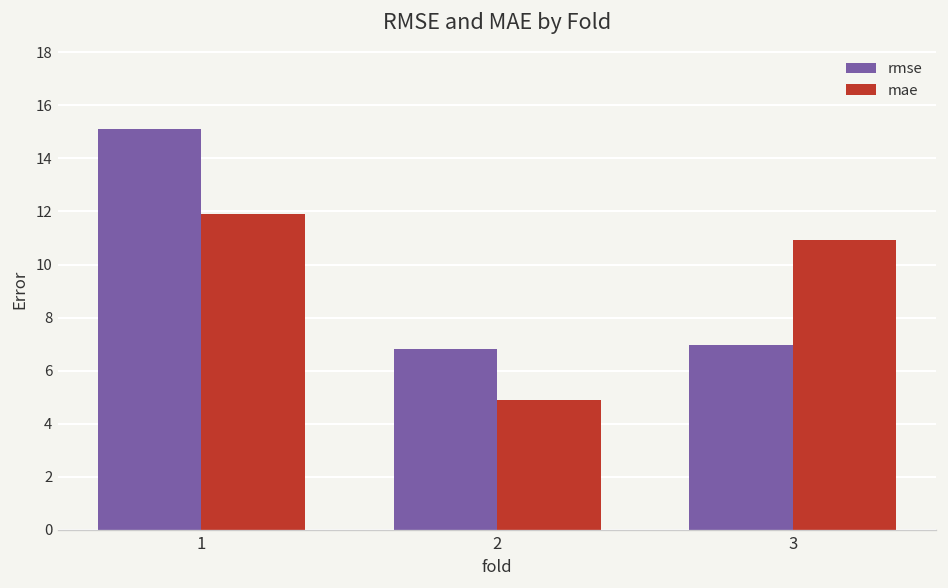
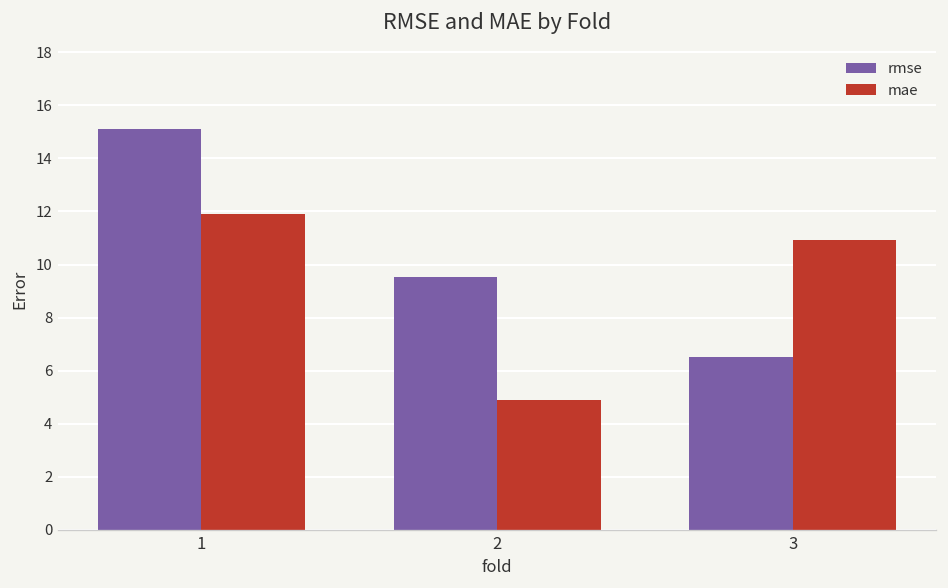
  {
    "rmse": {
      "1": 15.1,
-     "2": 6.8,
-     "3": 7.0
+     "2": 9.5,
+     "3": 6.5
    },
    "mae": {
      "1": 11.9,
      "2": 4.9,
      "3": 10.9
    }
  }
